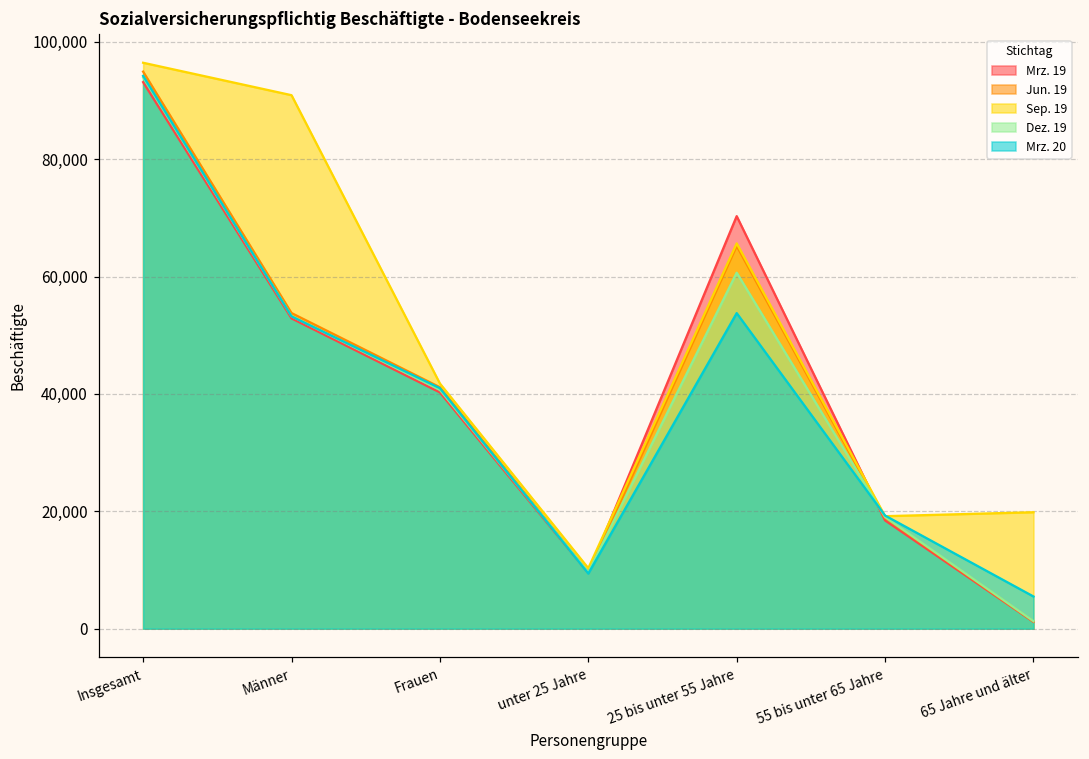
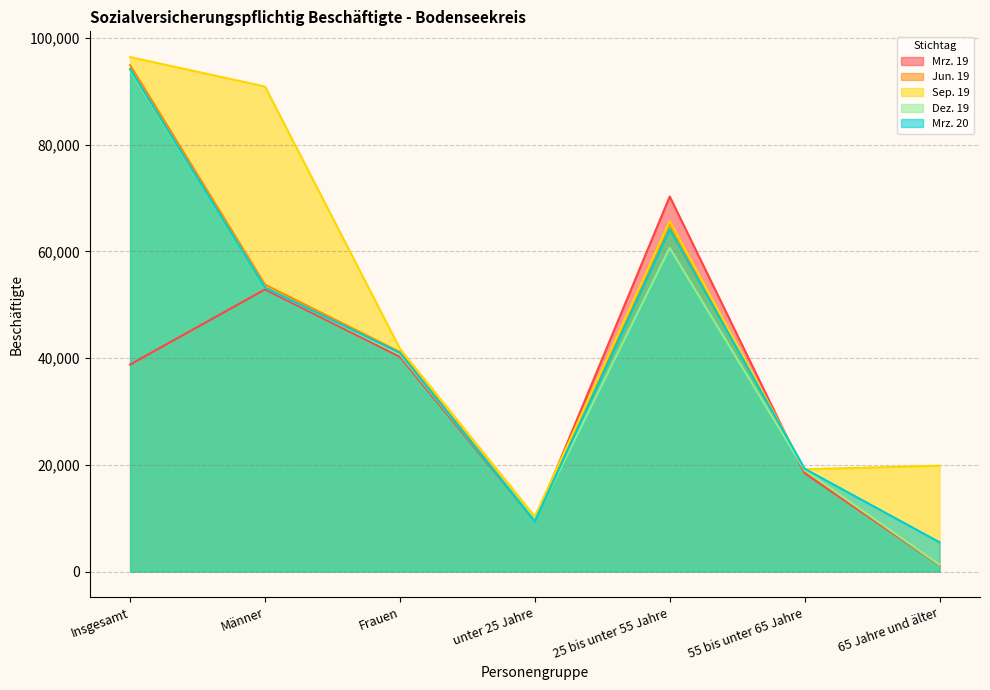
  {
    "Mrz. 19": {
-     "Insgesamt": "93,000",
+     "Insgesamt": "39,000",
      "25 bis unter 55 Jahre": "70,000"
    },
    "Jun. 19": {
      "Insgesamt": "95,000",
      "Männer": "54,000"
    },
    "Sep. 19": {
      "Insgesamt": "96,000",
      "Männer": "91,000",
      "Frauen": "42,000",
      "unter 25 Jahre": "10,000",
      "65 Jahre und älter": "20,000"
    },
    "Dez. 19": {
      "25 bis unter 55 Jahre": "61,000"
    },
    "Mrz. 20": {
-     "25 bis unter 55 Jahre": "54,000",
+     "25 bis unter 55 Jahre": "64,000",
      "65 Jahre und älter": "5,000"
    }
  }
